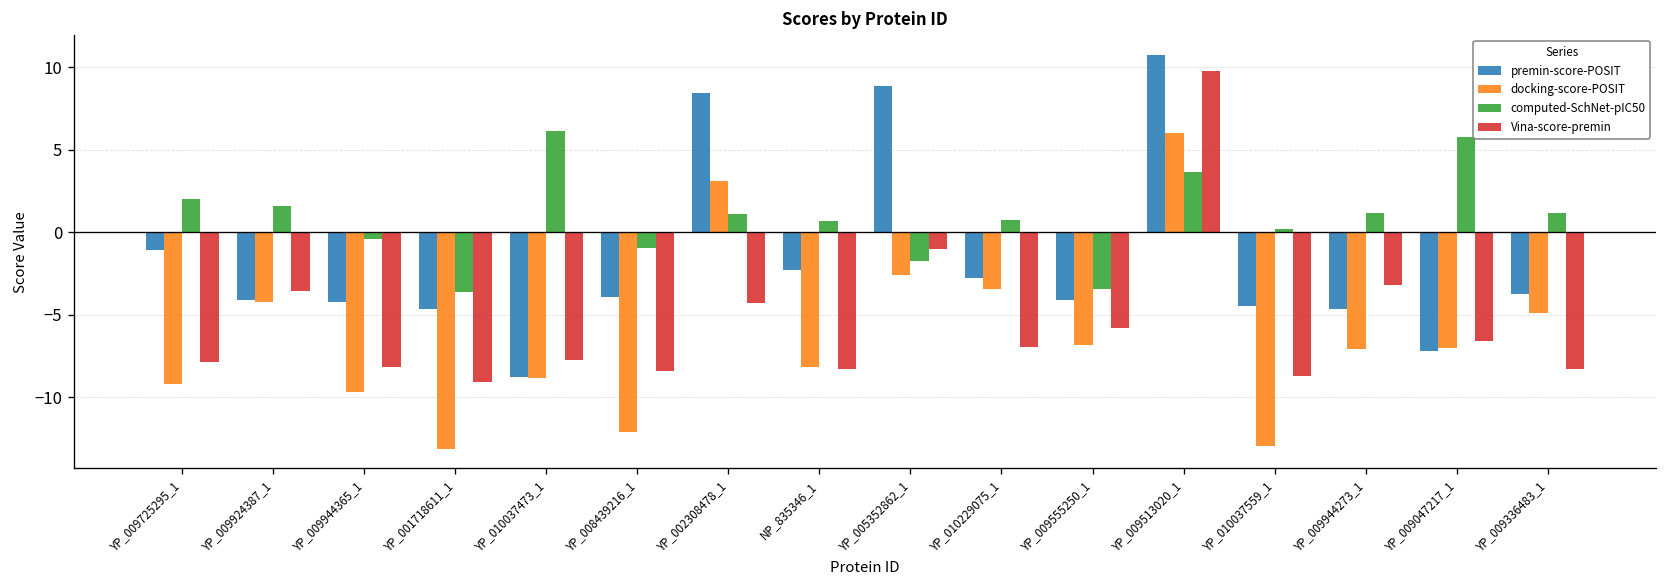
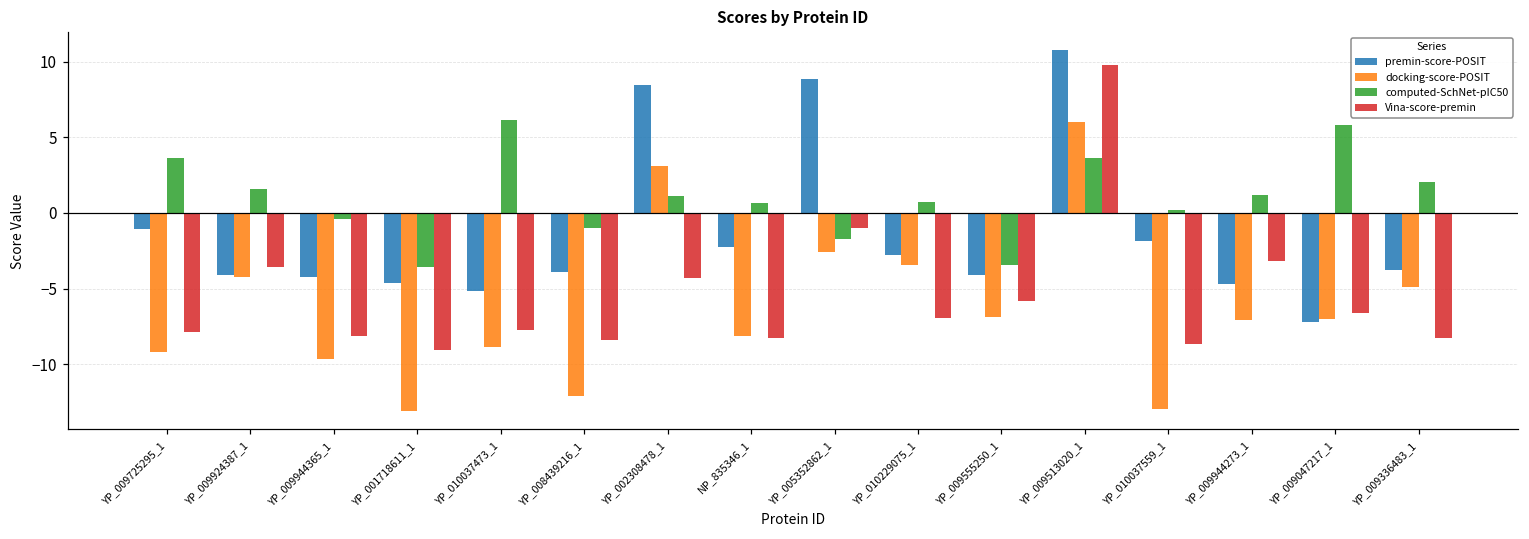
  {
    "premin-score-POSIT": {
      "YP_009725295_1": -1.1,
      "YP_009924387_1": -4.1,
      "YP_009944365_1": -4.2,
      "YP_001718611_1": -4.6,
-     "YP_010037473_1": -8.8,
+     "YP_010037473_1": -5.1,
      "YP_008439216_1": -3.9,
      "YP_002308478_1": 8.4,
      "NP_835346_1": -2.3,
      "YP_005352862_1": 8.9,
      "YP_010229075_1": -2.8,
      "YP_009555250_1": -4.1,
      "YP_009513020_1": 10.7,
-     "YP_010037559_1": -4.5,
+     "YP_010037559_1": -1.9,
      "YP_009944273_1": -4.7,
      "YP_009047217_1": -7.2,
      "YP_009336483_1": -3.7
    },
    "docking-score-POSIT": {
      "YP_009725295_1": -9.2,
      "YP_009924387_1": -4.2,
      "YP_009944365_1": -9.7,
      "YP_001718611_1": -13.1,
      "YP_010037473_1": -8.9,
      "YP_008439216_1": -12.1,
      "YP_002308478_1": 3.1,
      "NP_835346_1": -8.1,
      "YP_005352862_1": -2.6,
      "YP_010229075_1": -3.4,
      "YP_009555250_1": -6.9,
      "YP_009513020_1": 6.0,
      "YP_010037559_1": -12.9,
      "YP_009944273_1": -7.1,
      "YP_009047217_1": -7.0,
      "YP_009336483_1": -4.9
    },
    "computed-SchNet-pIC50": {
-     "YP_009725295_1": 2.0,
+     "YP_009725295_1": 3.6,
      "YP_009924387_1": 1.6,
      "YP_009944365_1": -0.4,
      "YP_001718611_1": -3.6,
      "YP_010037473_1": 6.2,
      "YP_008439216_1": -1.0,
      "YP_002308478_1": 1.1,
      "NP_835346_1": 0.7,
      "YP_005352862_1": -1.7,
      "YP_010229075_1": 0.7,
      "YP_009555250_1": -3.4,
      "YP_009513020_1": 3.6,
      "YP_009944273_1": 1.2,
      "YP_009047217_1": 5.8,
-     "YP_009336483_1": 1.2
+     "YP_009336483_1": 2.1
    },
    "Vina-score-premin": {
      "YP_009725295_1": -7.9,
      "YP_009924387_1": -3.6,
      "YP_009944365_1": -8.1,
      "YP_001718611_1": -9.1,
      "YP_010037473_1": -7.7,
      "YP_008439216_1": -8.4,
      "YP_002308478_1": -4.3,
      "NP_835346_1": -8.3,
      "YP_005352862_1": -1.0,
      "YP_010229075_1": -7.0,
      "YP_009555250_1": -5.8,
      "YP_009513020_1": 9.8,
      "YP_010037559_1": -8.7,
      "YP_009944273_1": -3.2,
      "YP_009047217_1": -6.6,
      "YP_009336483_1": -8.3
    }
  }
